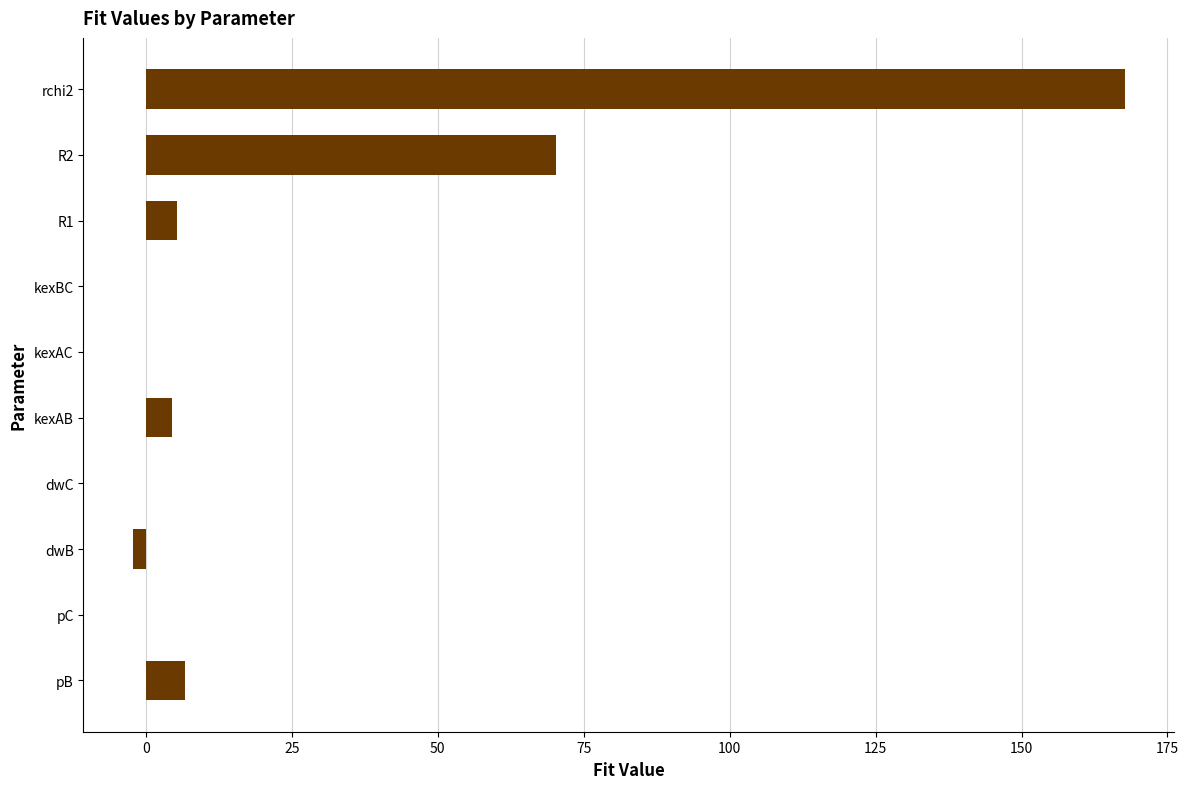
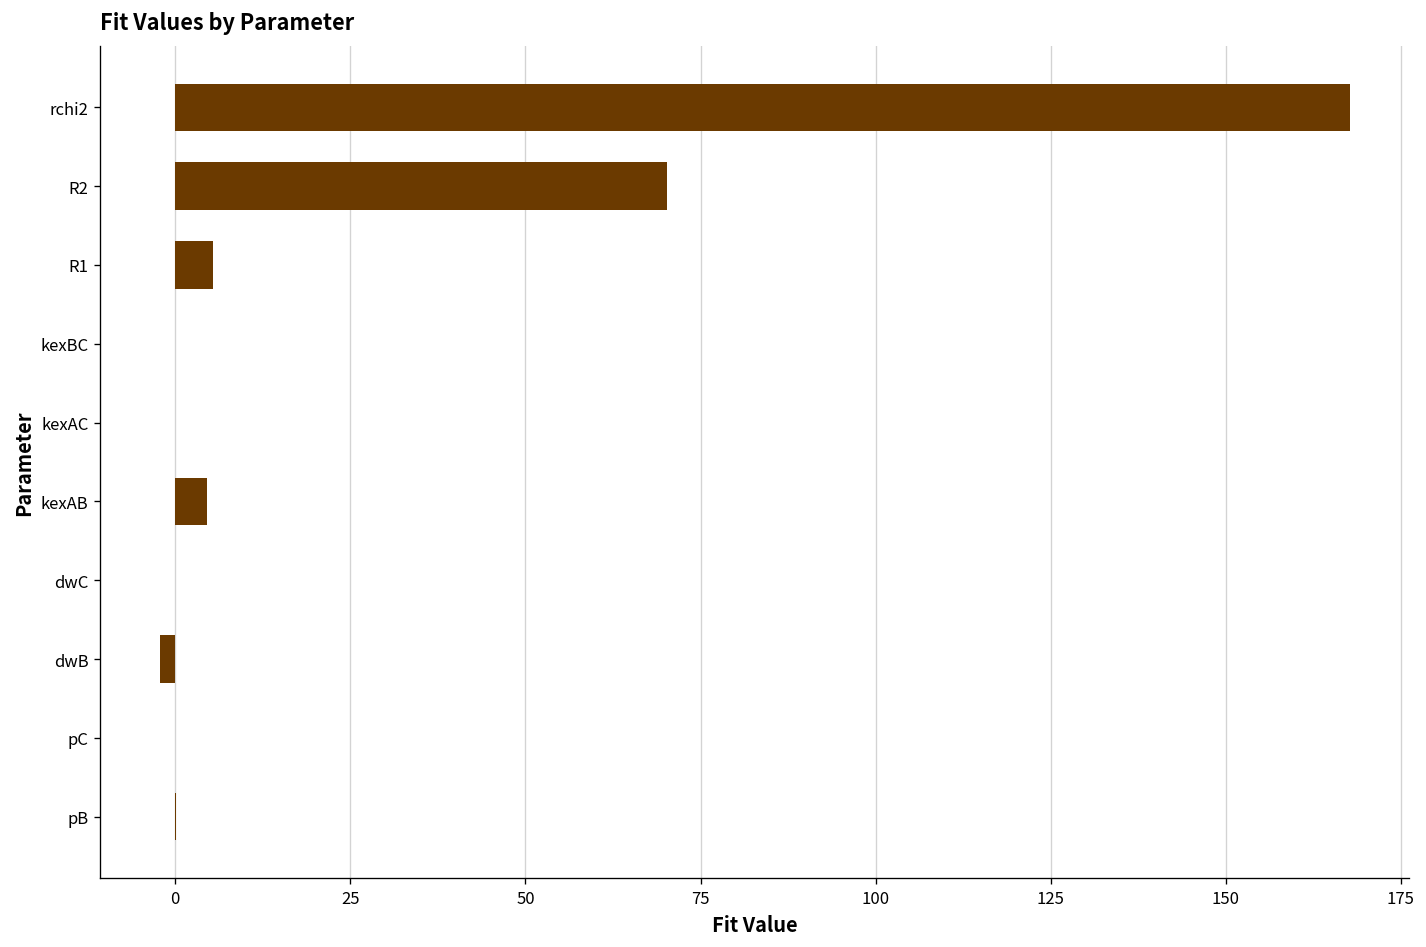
  {
    "rchi2": 168,
    "R2": 70,
    "R1": 5,
    "kexBC": 0,
    "kexAC": 0,
    "kexAB": 5,
    "dwC": 0,
    "dwB": -2,
    "pC": 0,
-   "pB": 7
+   "pB": 0
  }
